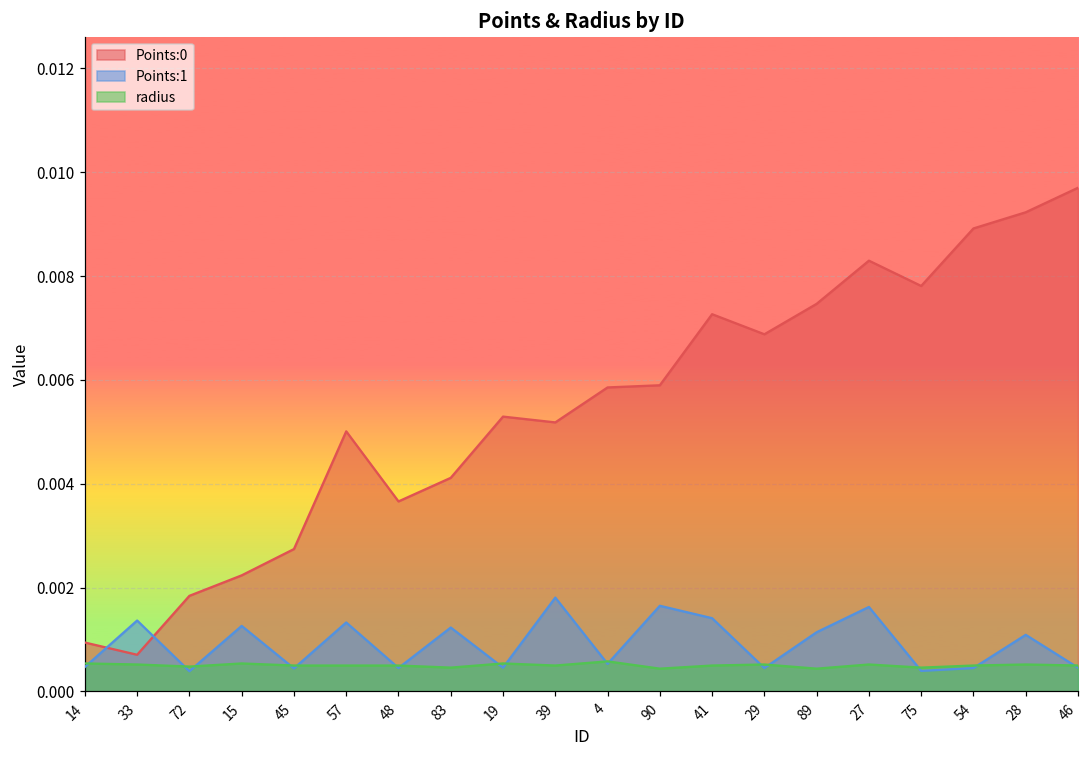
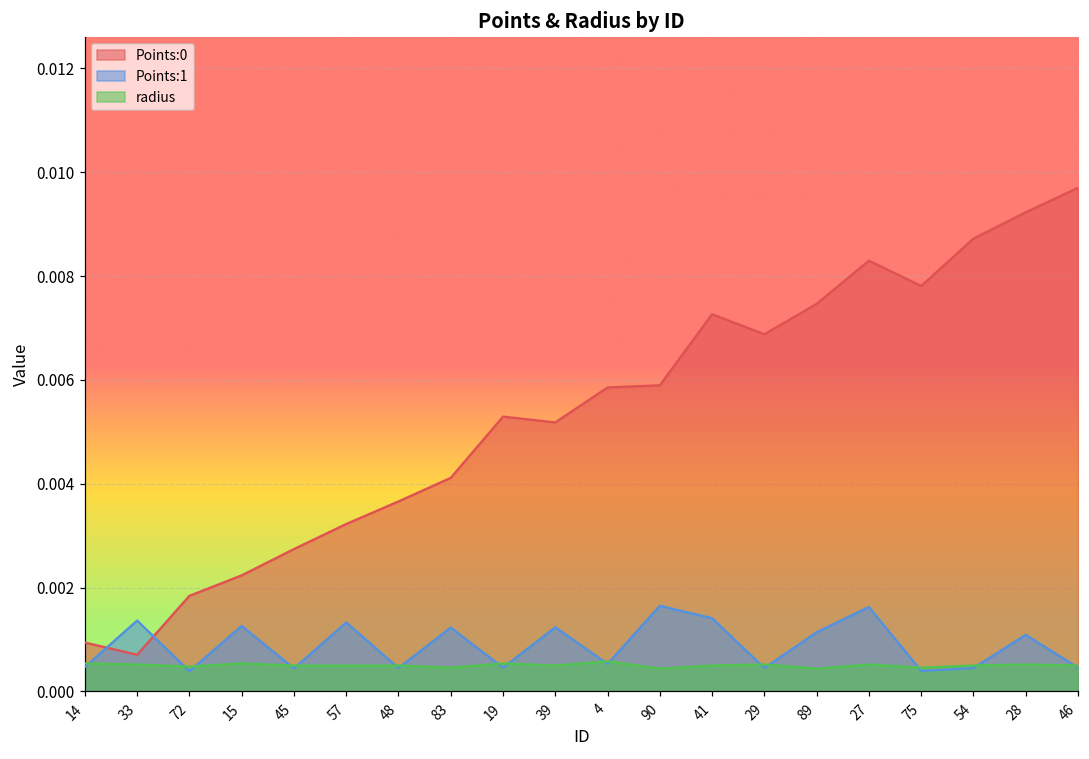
  {
    "Points:0": {
      "14": 0.0009,
      "33": 0.0007,
      "72": 0.0018,
      "15": 0.0022,
      "45": 0.0027,
-     "57": 0.0050,
+     "57": 0.0032,
      "48": 0.0037,
      "83": 0.0041,
      "19": 0.0053,
      "39": 0.0052,
      "4": 0.0059,
      "90": 0.0059,
      "41": 0.0073,
      "29": 0.0069,
      "89": 0.0075,
      "27": 0.0083,
      "75": 0.0078,
-     "54": 0.0089,
+     "54": 0.0087,
      "28": 0.0092,
      "46": 0.0097
    },
    "Points:1": {
      "14": 0.0005,
      "33": 0.0014,
      "72": 0.0004,
      "15": 0.0013,
      "45": 0.0004,
      "57": 0.0013,
      "83": 0.0012,
      "19": 0.0005,
-     "39": 0.0018,
+     "39": 0.0012,
      "90": 0.0017,
      "41": 0.0014,
      "29": 0.0005,
      "89": 0.0011,
      "27": 0.0016,
      "75": 0.0004,
      "28": 0.0011
    },
    "radius": {
      "14": 0.0005,
      "33": 0.0005,
      "72": 0.0005,
      "15": 0.0005,
      "45": 0.0005,
      "57": 0.0005,
      "83": 0.0005,
      "19": 0.0005,
      "39": 0.0005,
      "90": 0.0004,
      "41": 0.0005,
      "29": 0.0005,
      "89": 0.0004,
      "27": 0.0005,
      "75": 0.0005,
      "28": 0.0005
    }
  }
